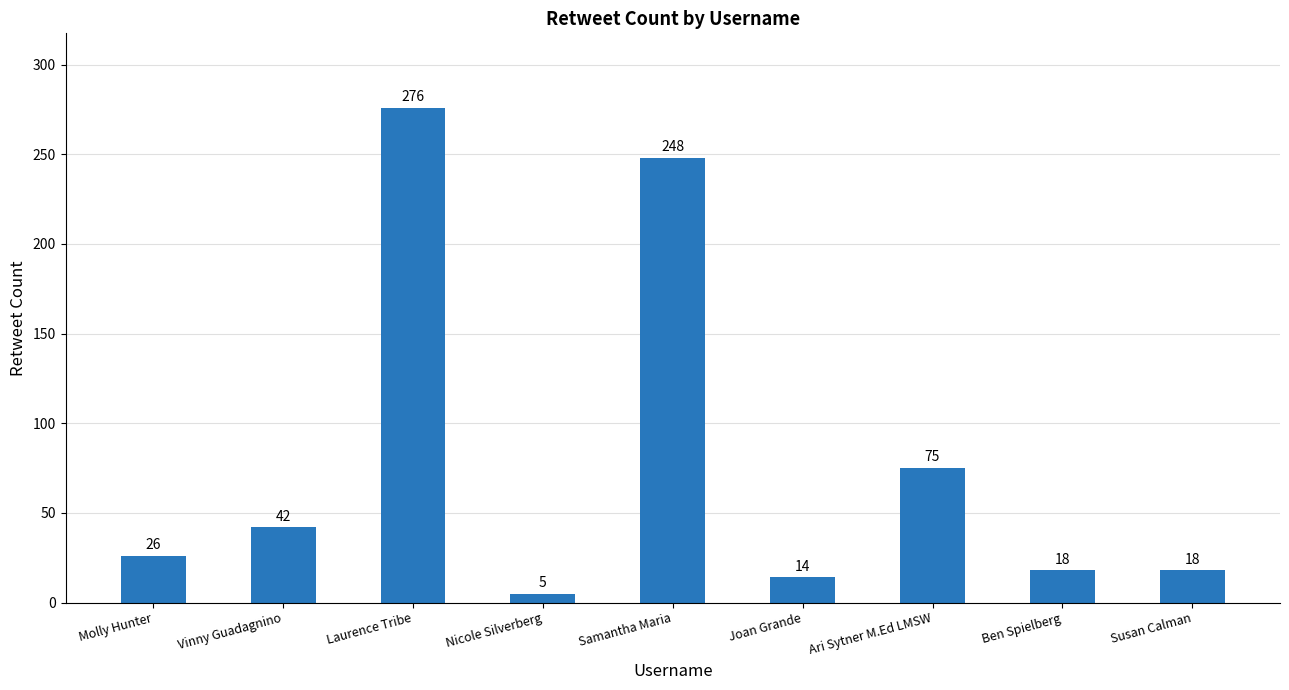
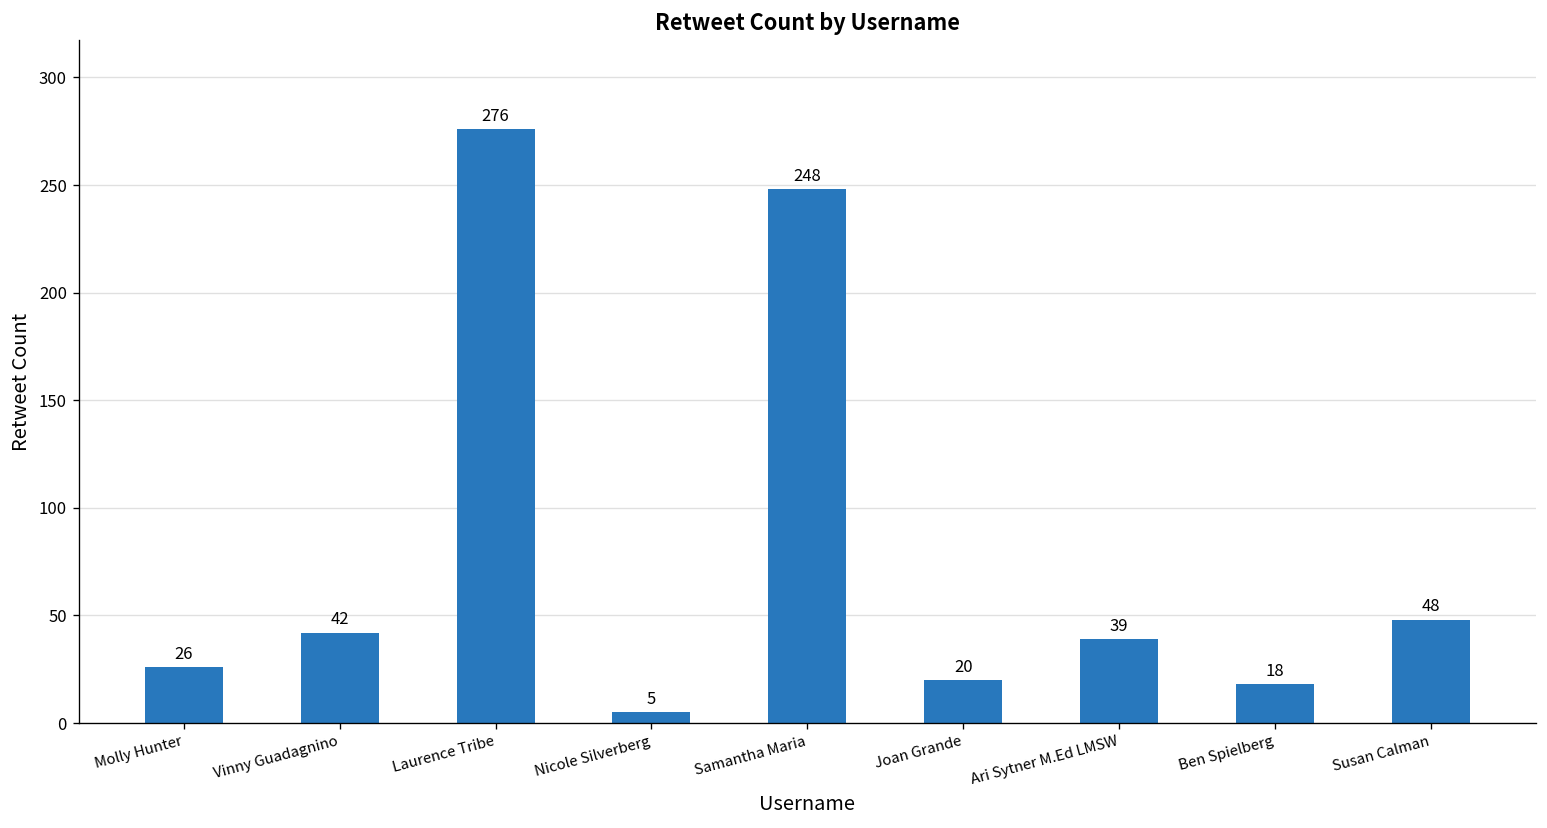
  {
    "Molly Hunter": 26,
    "Vinny Guadagnino": 42,
    "Laurence Tribe": 276,
    "Nicole Silverberg": 5,
    "Samantha Maria": 248,
-   "Joan Grande": 14,
-   "Ari Sytner M.Ed LMSW": 75,
+   "Joan Grande": 20,
+   "Ari Sytner M.Ed LMSW": 39,
    "Ben Spielberg": 18,
-   "Susan Calman": 18
+   "Susan Calman": 48
  }
